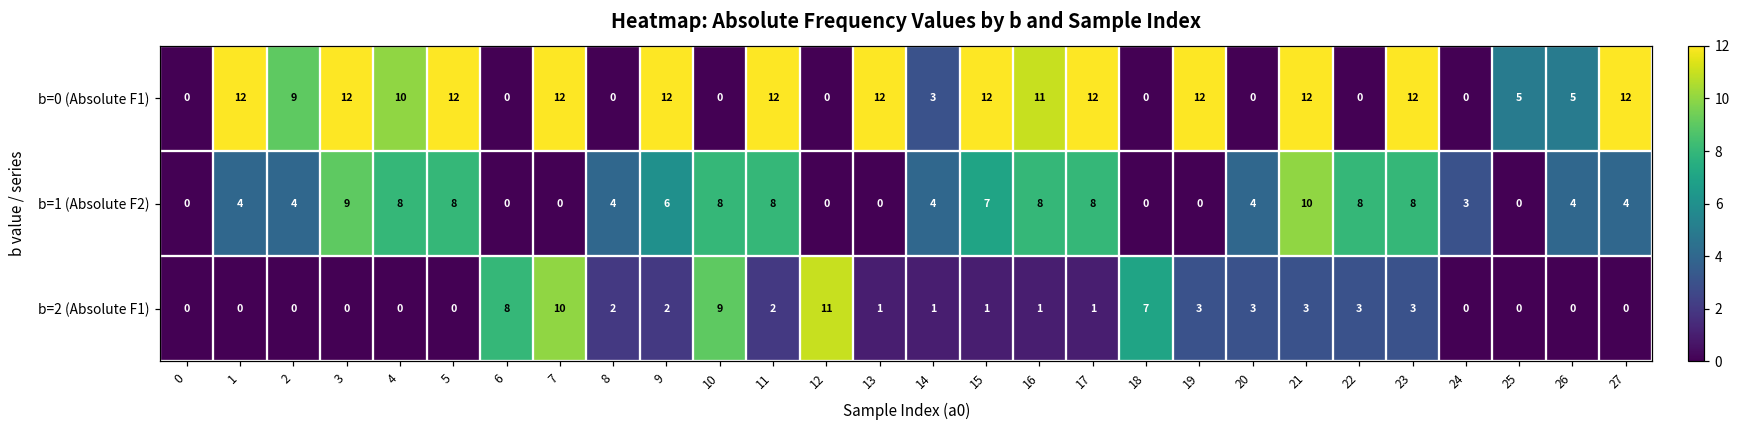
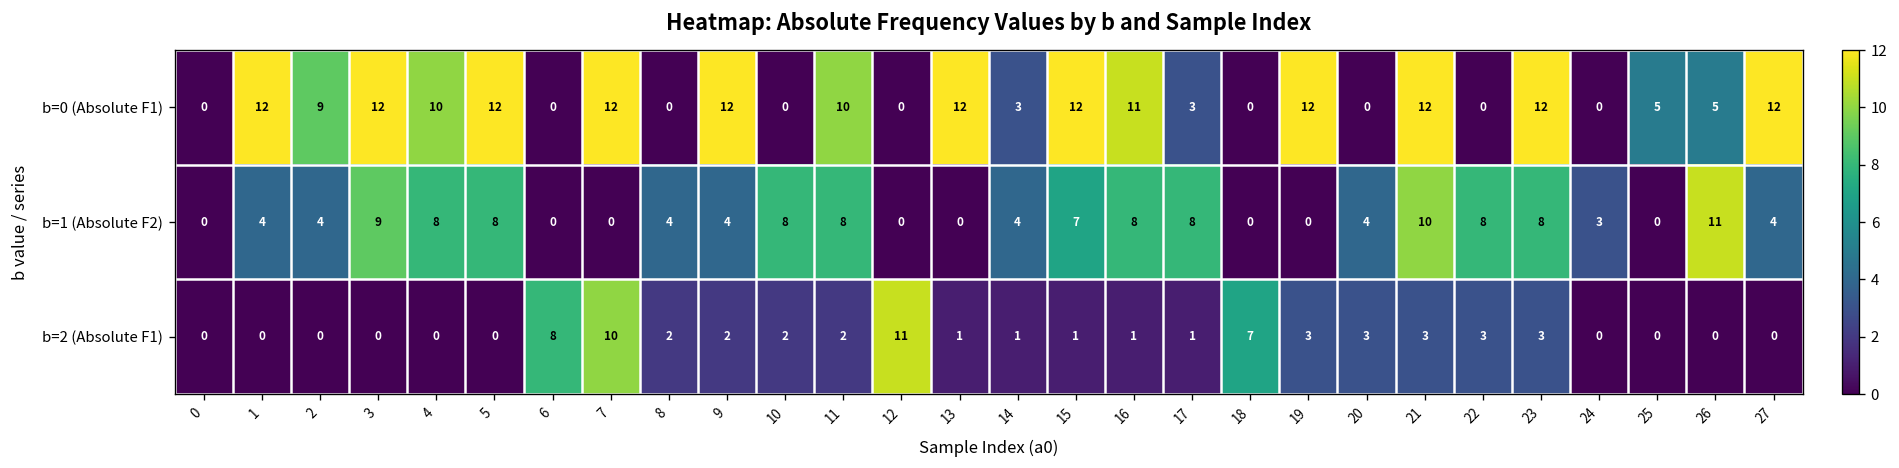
  {
    "b=0 (Absolute F1)": {
      "0": 0,
      "1": 12,
      "2": 9,
      "3": 12,
      "4": 10,
      "5": 12,
      "6": 0,
      "7": 12,
      "8": 0,
      "9": 12,
      "10": 0,
-     "11": 12,
+     "11": 10,
      "12": 0,
      "13": 12,
      "14": 3,
      "15": 12,
      "16": 11,
-     "17": 12,
+     "17": 3,
      "18": 0,
      "19": 12,
      "20": 0,
      "21": 12,
      "22": 0,
      "23": 12,
      "24": 0,
      "25": 5,
      "26": 5,
      "27": 12
    },
    "b=1 (Absolute F2)": {
      "0": 0,
      "1": 4,
      "2": 4,
      "3": 9,
      "4": 8,
      "5": 8,
      "6": 0,
      "7": 0,
      "8": 4,
-     "9": 6,
+     "9": 4,
      "10": 8,
      "11": 8,
      "12": 0,
      "13": 0,
      "14": 4,
      "15": 7,
      "16": 8,
      "17": 8,
      "18": 0,
      "19": 0,
      "20": 4,
      "21": 10,
      "22": 8,
      "23": 8,
      "24": 3,
      "25": 0,
-     "26": 4,
+     "26": 11,
      "27": 4
    },
    "b=2 (Absolute F1)": {
      "0": 0,
      "1": 0,
      "2": 0,
      "3": 0,
      "4": 0,
      "5": 0,
      "6": 8,
      "7": 10,
      "8": 2,
      "9": 2,
-     "10": 9,
+     "10": 2,
      "11": 2,
      "12": 11,
      "13": 1,
      "14": 1,
      "15": 1,
      "16": 1,
      "17": 1,
      "18": 7,
      "19": 3,
      "20": 3,
      "21": 3,
      "22": 3,
      "23": 3,
      "24": 0,
      "25": 0,
      "26": 0,
      "27": 0
    }
  }
